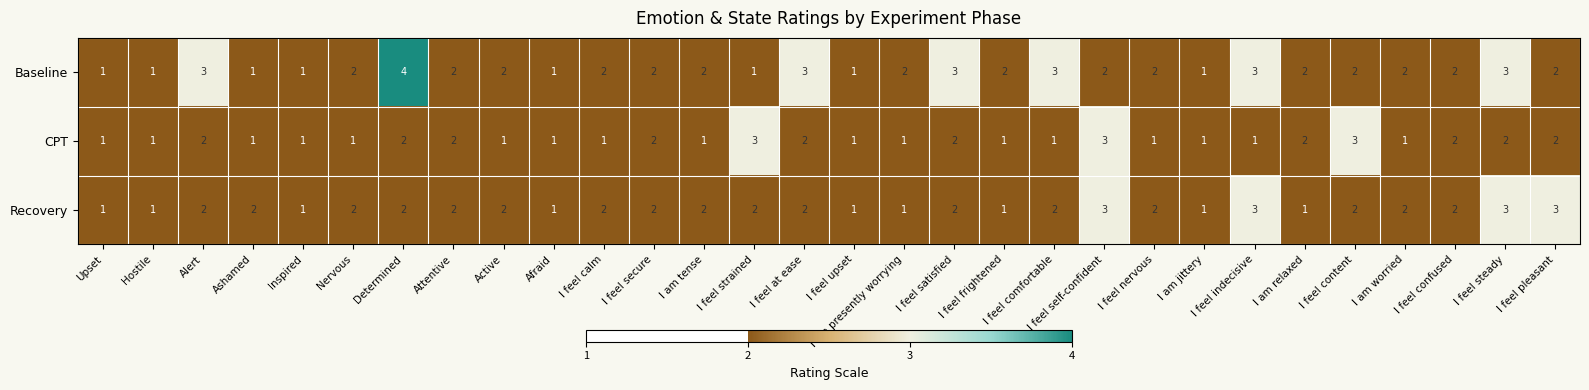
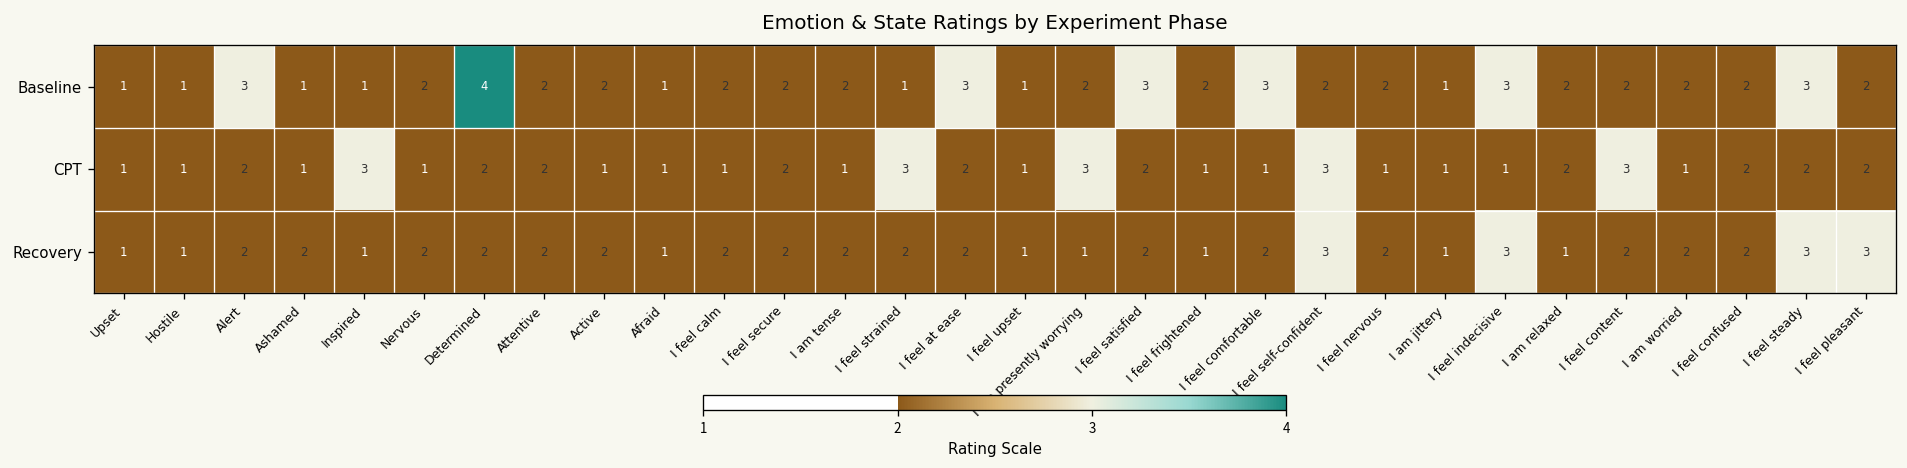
  {
    "Baseline": {
      "Upset": 1,
      "Hostile": 1,
      "Alert": 3,
      "Ashamed": 1,
      "Inspired": 1,
      "Nervous": 2,
      "Determined": 4,
      "Attentive": 2,
      "Active": 2,
      "Afraid": 1,
      "I feel calm": 2,
      "I feel secure": 2,
      "I am tense": 2,
      "I feel strained": 1,
      "I feel at ease": 3,
      "I feel upset": 1,
      "I am presently worrying": 2,
      "I feel satisfied": 3,
      "I feel frightened": 2,
      "I feel comfortable": 3,
      "I feel self-confident": 2,
      "I feel nervous": 2,
      "I am jittery": 1,
      "I feel indecisive": 3,
      "I am relaxed": 2,
      "I feel content": 2,
      "I am worried": 2,
      "I feel confused": 2,
      "I feel steady": 3,
      "I feel pleasant": 2
    },
    "CPT": {
      "Upset": 1,
      "Hostile": 1,
      "Alert": 2,
      "Ashamed": 1,
-     "Inspired": 1,
+     "Inspired": 3,
      "Nervous": 1,
      "Determined": 2,
      "Attentive": 2,
      "Active": 1,
      "Afraid": 1,
      "I feel calm": 1,
      "I feel secure": 2,
      "I am tense": 1,
      "I feel strained": 3,
      "I feel at ease": 2,
      "I feel upset": 1,
-     "I am presently worrying": 1,
+     "I am presently worrying": 3,
      "I feel satisfied": 2,
      "I feel frightened": 1,
      "I feel comfortable": 1,
      "I feel self-confident": 3,
      "I feel nervous": 1,
      "I am jittery": 1,
      "I feel indecisive": 1,
      "I am relaxed": 2,
      "I feel content": 3,
      "I am worried": 1,
      "I feel confused": 2,
      "I feel steady": 2,
      "I feel pleasant": 2
    },
    "Recovery": {
      "Upset": 1,
      "Hostile": 1,
      "Alert": 2,
      "Ashamed": 2,
      "Inspired": 1,
      "Nervous": 2,
      "Determined": 2,
      "Attentive": 2,
      "Active": 2,
      "Afraid": 1,
      "I feel calm": 2,
      "I feel secure": 2,
      "I am tense": 2,
      "I feel strained": 2,
      "I feel at ease": 2,
      "I feel upset": 1,
      "I am presently worrying": 1,
      "I feel satisfied": 2,
      "I feel frightened": 1,
      "I feel comfortable": 2,
      "I feel self-confident": 3,
      "I feel nervous": 2,
      "I am jittery": 1,
      "I feel indecisive": 3,
      "I am relaxed": 1,
      "I feel content": 2,
      "I am worried": 2,
      "I feel confused": 2,
      "I feel steady": 3,
      "I feel pleasant": 3
    }
  }
